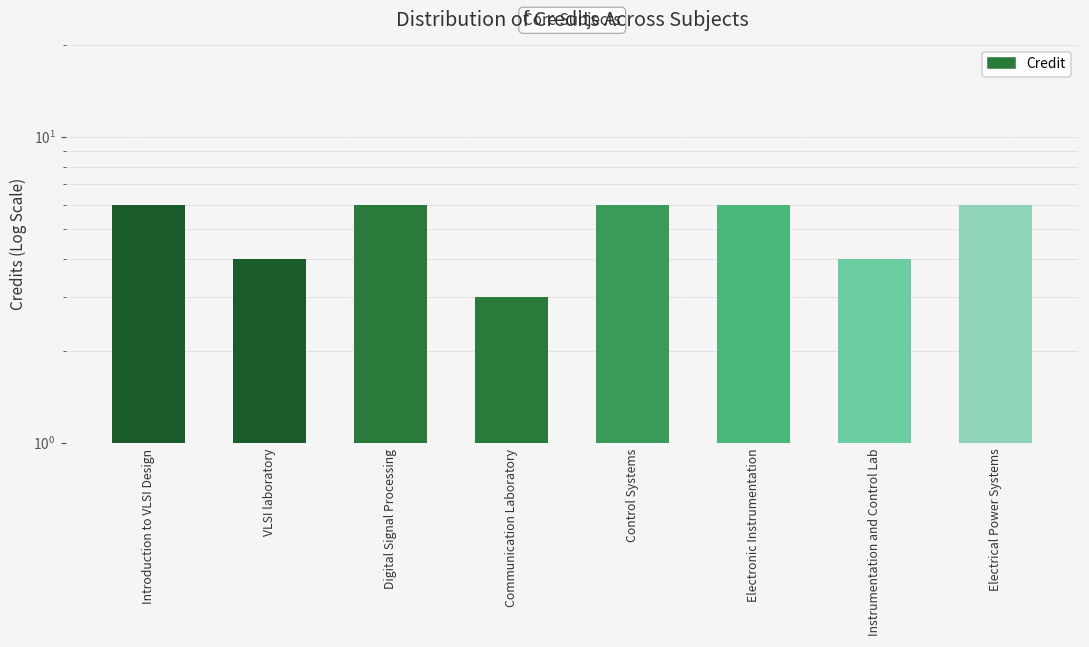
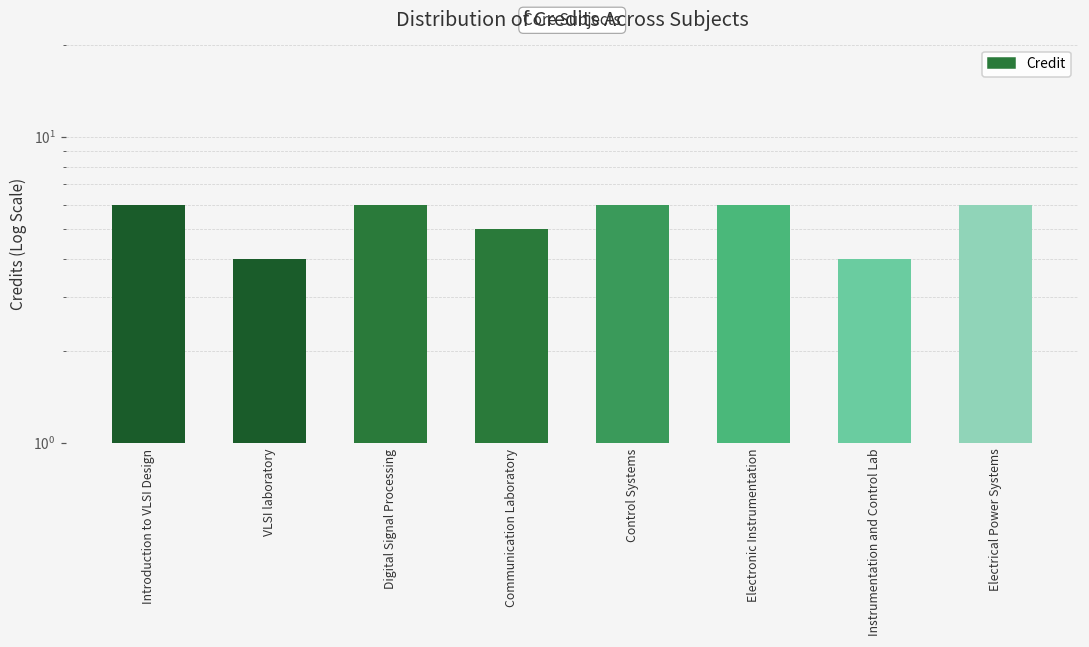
  {
    "Introduction to VLSI Design": 6,
    "VLSI laboratory": 4,
    "Digital Signal Processing": 6,
-   "Communication Laboratory": 3,
+   "Communication Laboratory": 5,
    "Control Systems": 6,
    "Electronic Instrumentation": 6,
    "Instrumentation and Control Lab": 4,
    "Electrical Power Systems": 6
  }
